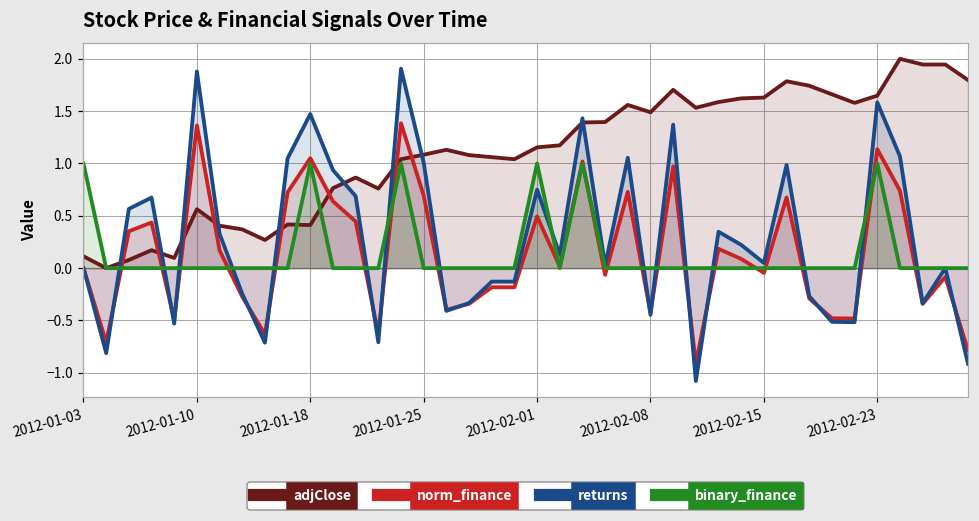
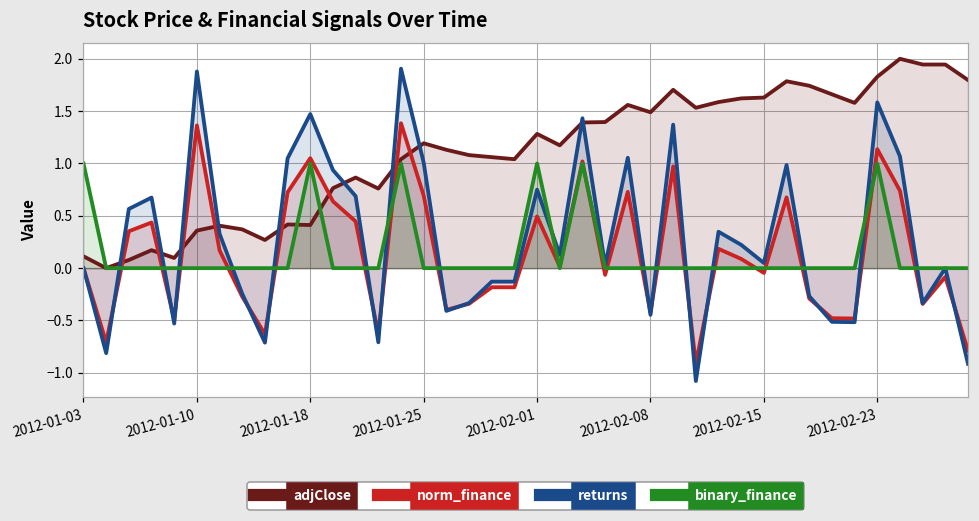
  {
    "adjClose": {
      "2012-01-03": 0.1,
-     "2012-01-10": 0.6,
+     "2012-01-10": 0.4,
      "2012-01-18": 0.4,
-     "2012-01-25": 1.1,
-     "2012-02-01": 1.2,
+     "2012-01-25": 1.2,
+     "2012-02-01": 1.3,
      "2012-02-08": 1.5,
      "2012-02-15": 1.6,
-     "2012-02-23": 1.6
+     "2012-02-23": 1.8
    },
    "binary_finance": {
      "2012-01-03": 1.0,
      "2012-01-10": 0.0,
      "2012-01-18": 1.0,
      "2012-01-25": 0.0,
      "2012-02-01": 1.0,
      "2012-02-23": 1.0
    }
  }
